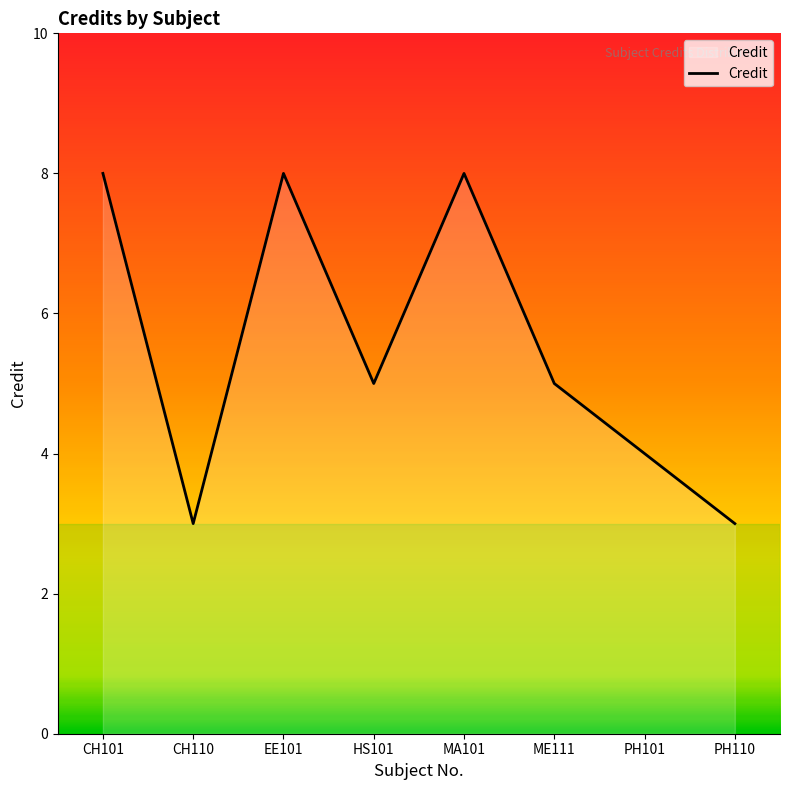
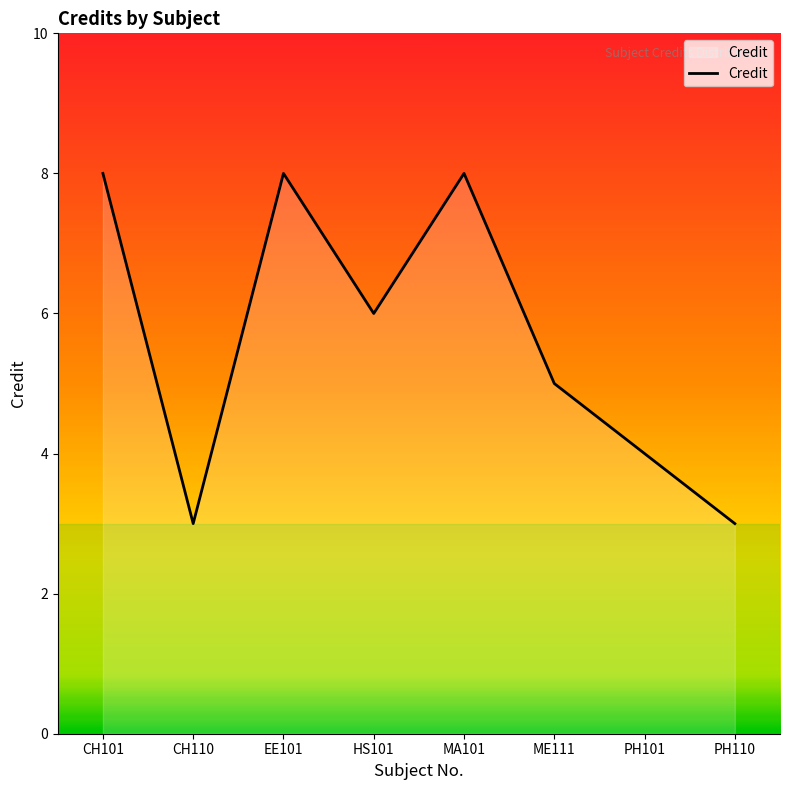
  {
    "CH101": 8,
    "CH110": 3,
    "EE101": 8,
-   "HS101": 5,
+   "HS101": 6,
    "MA101": 8,
    "ME111": 5,
    "PH101": 4,
    "PH110": 3
  }
